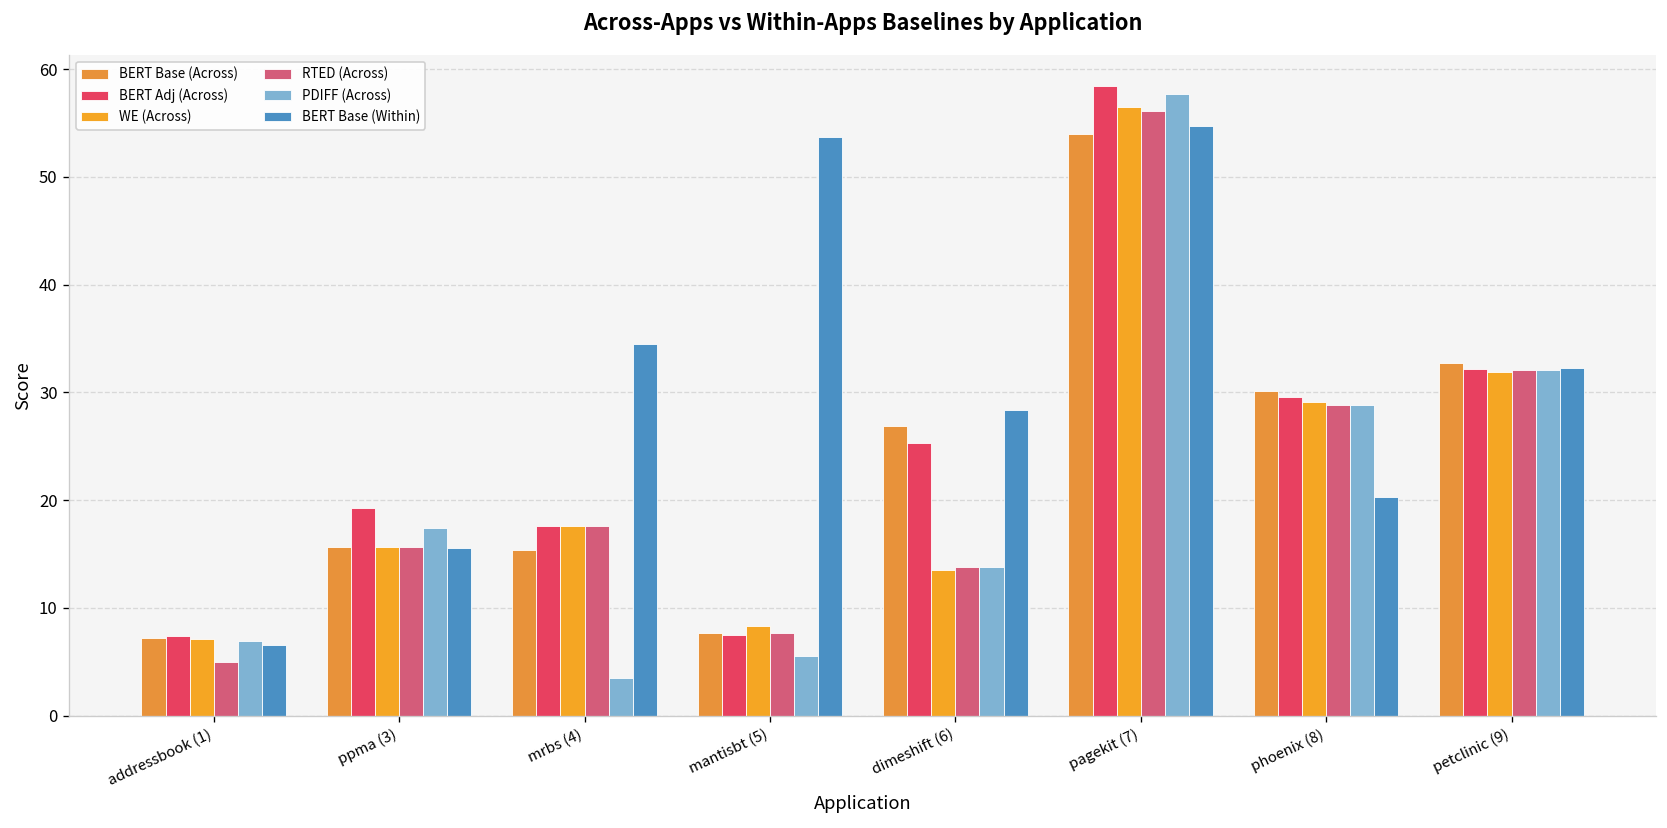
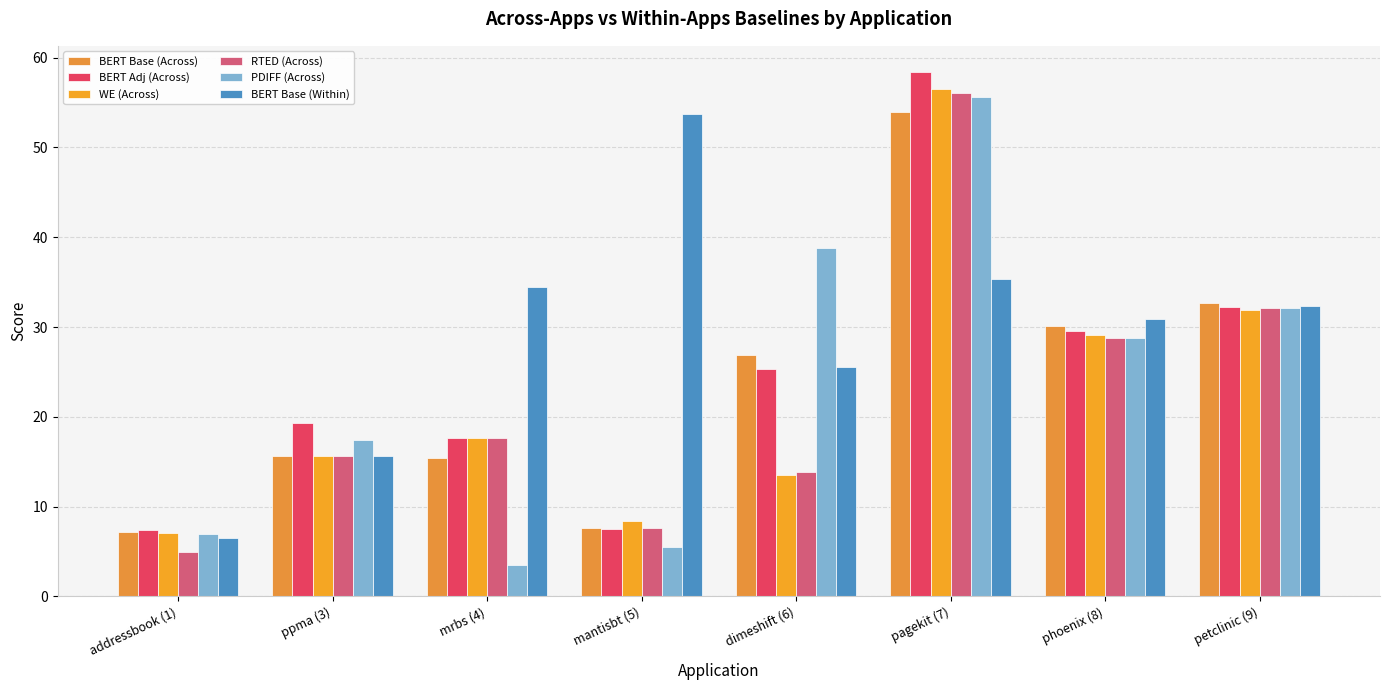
  {
    "PDIFF (Across)": {
      "addressbook (1)": 7,
      "ppma (3)": 17,
      "mrbs (4)": 4,
      "mantisbt (5)": 6,
-     "dimeshift (6)": 14,
-     "pagekit (7)": 58,
+     "dimeshift (6)": 39,
+     "pagekit (7)": 56,
      "phoenix (8)": 29,
      "petclinic (9)": 32
    },
    "BERT Base (Within)": {
      "addressbook (1)": 7,
      "ppma (3)": 16,
      "mrbs (4)": 34,
      "mantisbt (5)": 54,
-     "dimeshift (6)": 28,
-     "pagekit (7)": 55,
-     "phoenix (8)": 20,
+     "dimeshift (6)": 26,
+     "pagekit (7)": 35,
+     "phoenix (8)": 31,
      "petclinic (9)": 32
    }
  }
